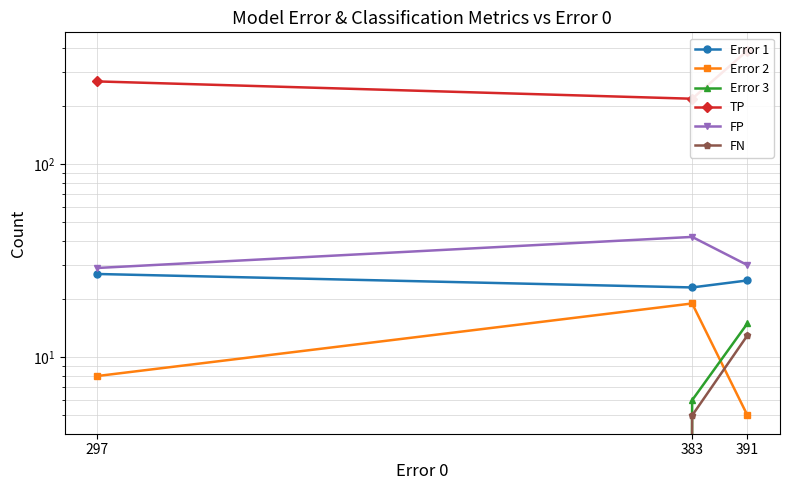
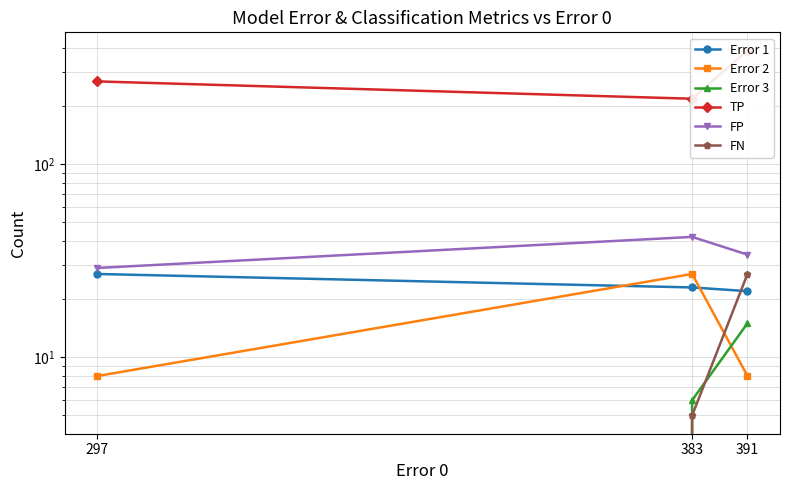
  {
    "Error 1": {
      "297": 27,
      "383": 23,
-     "391": 25
+     "391": 22
    },
    "Error 2": {
      "297": 8,
-     "383": 19,
-     "391": 5
+     "383": 27,
+     "391": 8
    },
    "Error 3": {
      "383": 6,
      "391": 15
    },
    "TP": {
      "297": 270
    },
    "FP": {
      "297": 29,
      "383": 42,
-     "391": 30
+     "391": 34
    },
    "FN": {
      "383": 5,
-     "391": 13
+     "391": 27
    }
  }
